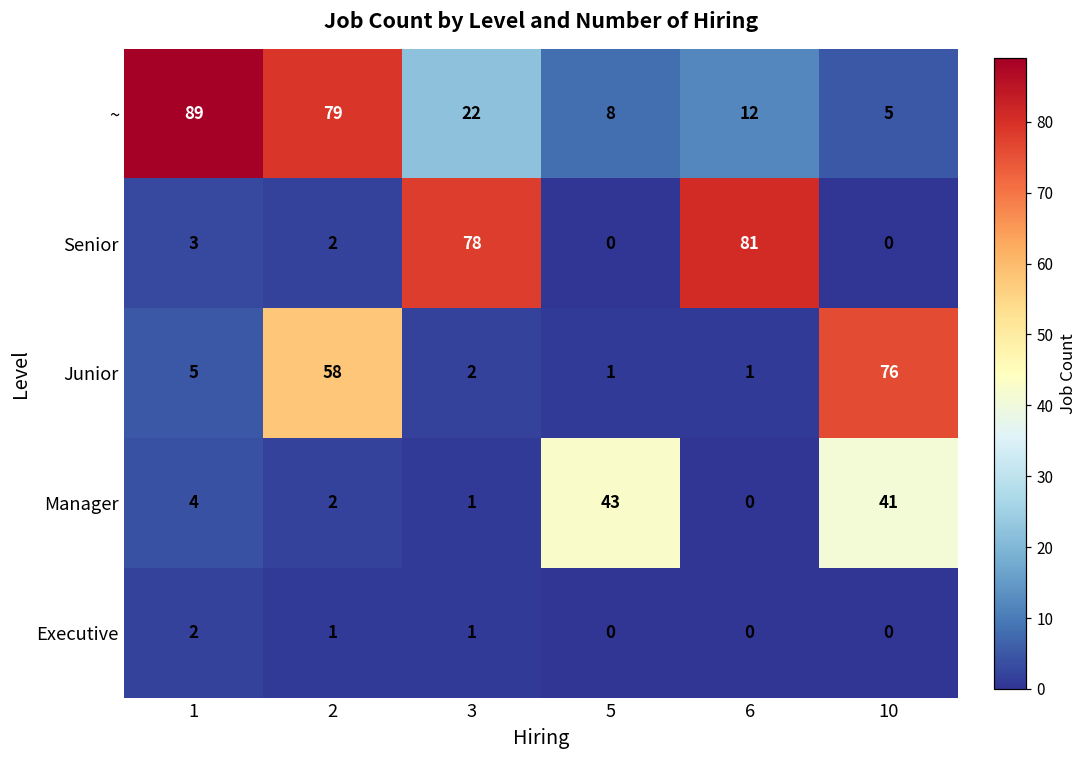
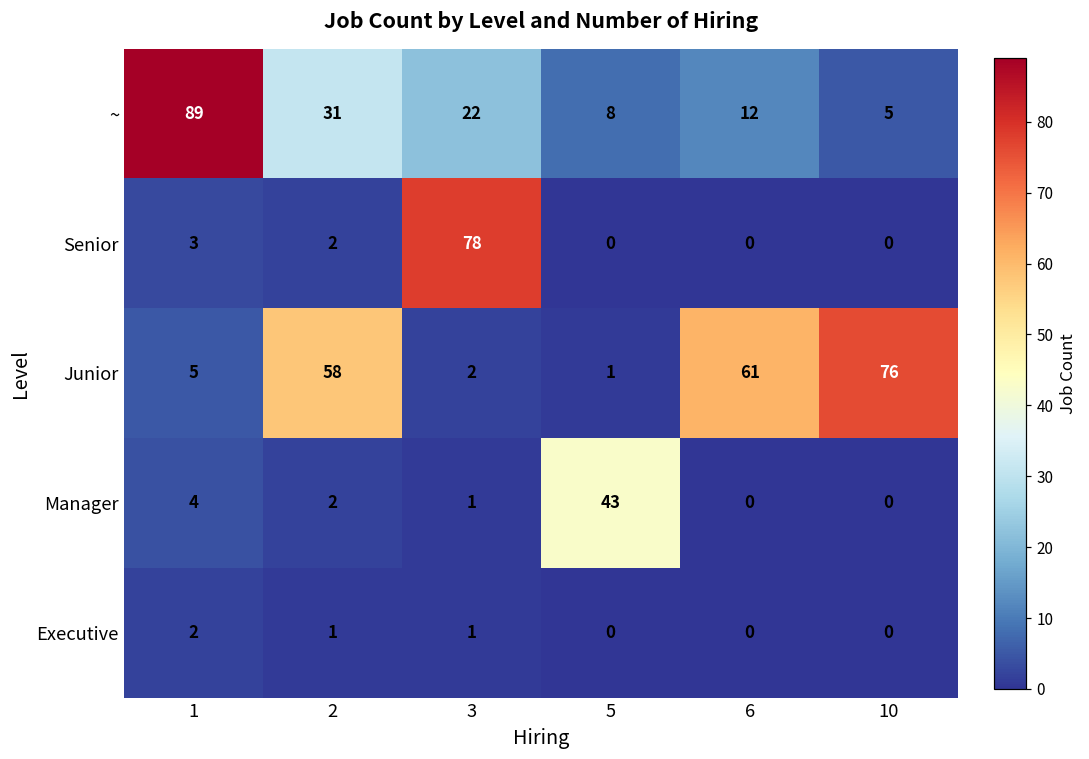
  {
    "~": {
      "1": 89,
-     "2": 79,
+     "2": 31,
      "3": 22,
      "5": 8,
      "6": 12,
      "10": 5
    },
    "Senior": {
      "1": 3,
      "2": 2,
      "3": 78,
      "5": 0,
-     "6": 81,
+     "6": 0,
      "10": 0
    },
    "Junior": {
      "1": 5,
      "2": 58,
      "3": 2,
      "5": 1,
-     "6": 1,
+     "6": 61,
      "10": 76
    },
    "Manager": {
      "1": 4,
      "2": 2,
      "3": 1,
      "5": 43,
      "6": 0,
-     "10": 41
+     "10": 0
    },
    "Executive": {
      "1": 2,
      "2": 1,
      "3": 1,
      "5": 0,
      "6": 0,
      "10": 0
    }
  }
